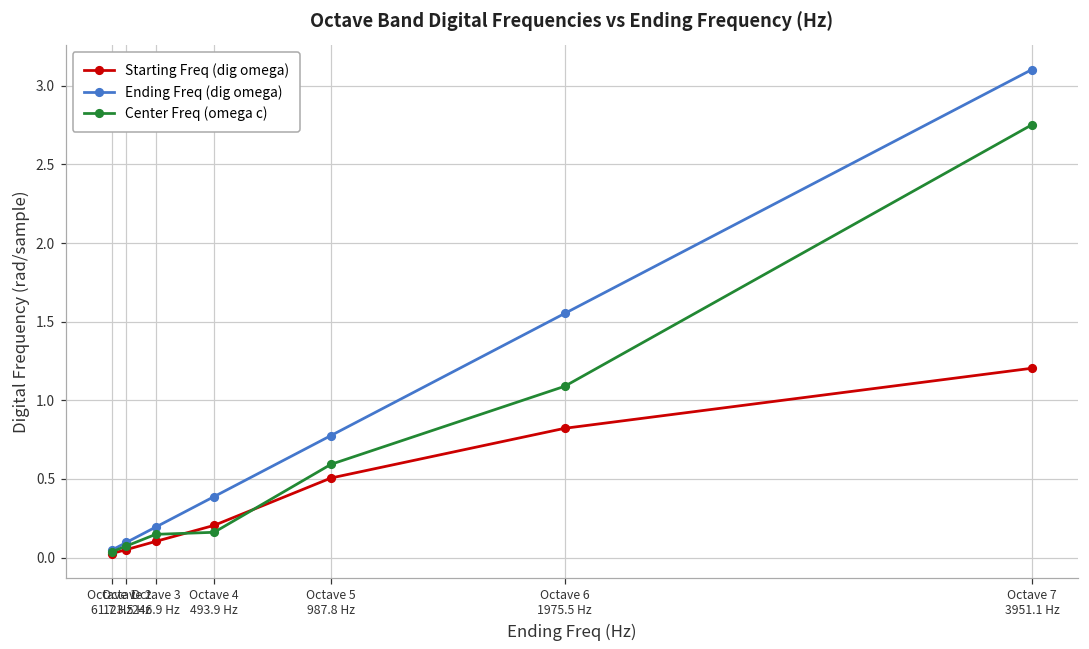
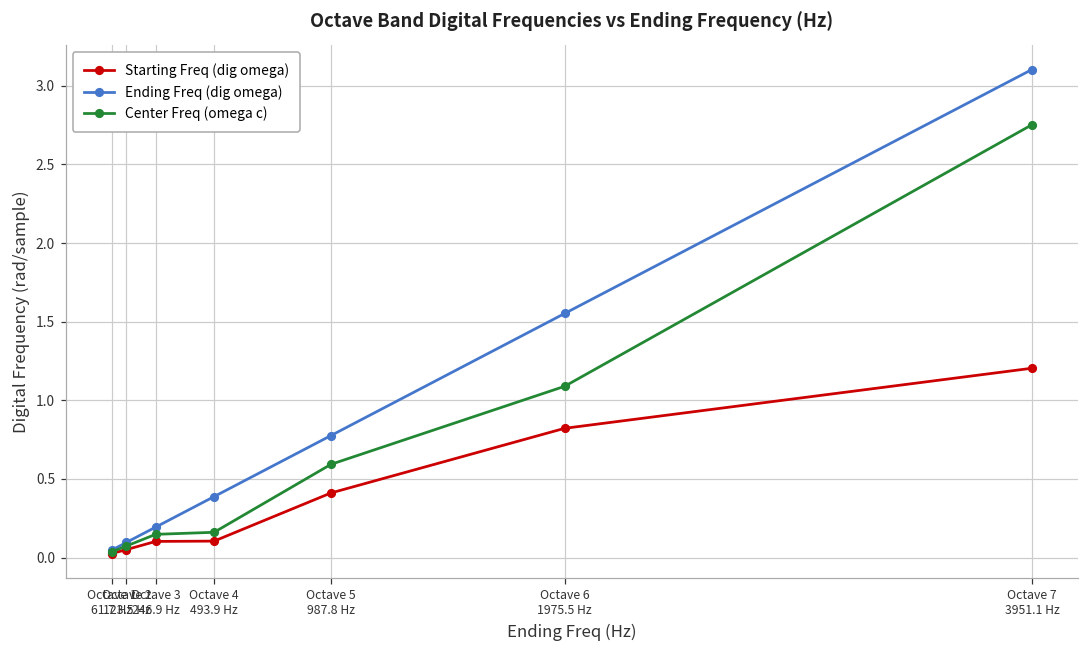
  {
    "Starting Freq (dig omega)": {
-     "Octave 4 493.9 Hz": 0.21,
-     "Octave 5 987.8 Hz": 0.51,
+     "Octave 4 493.9 Hz": 0.11,
+     "Octave 5 987.8 Hz": 0.41,
      "Octave 6 1975.5 Hz": 0.82,
      "Octave 7 3951.1 Hz": 1.20
    },
    "Ending Freq (dig omega)": {
      "Octave 4 493.9 Hz": 0.39,
      "Octave 5 987.8 Hz": 0.78,
      "Octave 6 1975.5 Hz": 1.55,
      "Octave 7 3951.1 Hz": 3.10
    },
    "Center Freq (omega c)": {
      "Octave 4 493.9 Hz": 0.16,
      "Octave 5 987.8 Hz": 0.59,
      "Octave 6 1975.5 Hz": 1.09,
      "Octave 7 3951.1 Hz": 2.75
    }
  }
